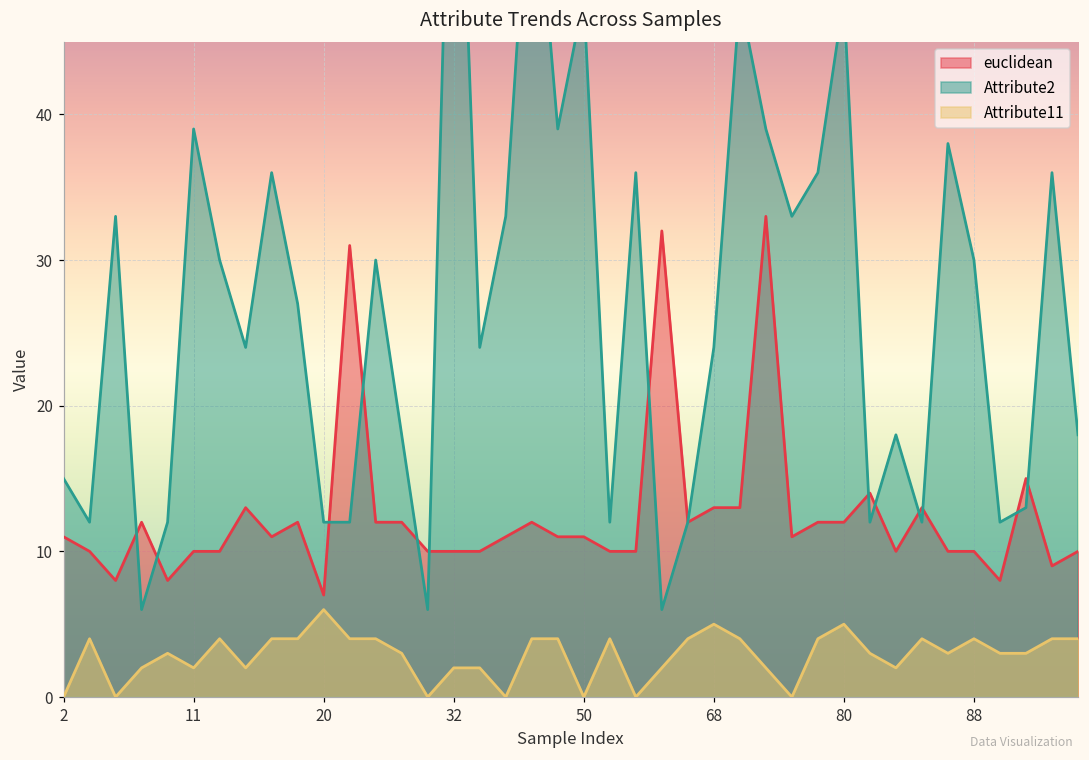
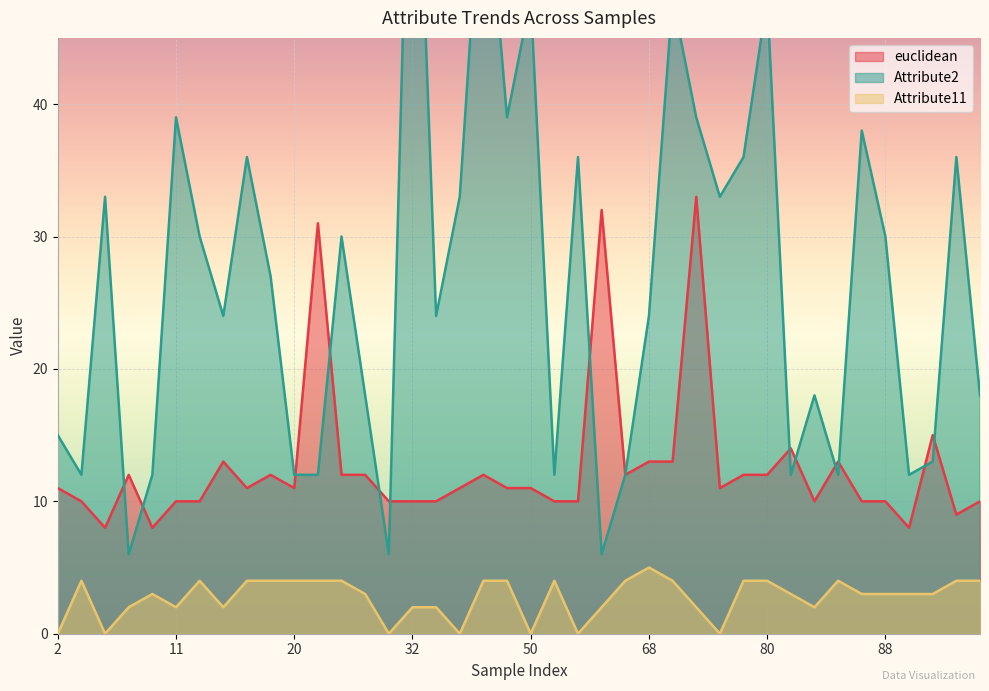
  {
    "euclidean": {
-     "20": 7,
+     "20": 11,
      "50": 11,
      "68": 13,
      "80": 12,
      "88": 10
    },
    "Attribute2": {
      "20": 12,
      "68": 24,
      "88": 30
    },
    "Attribute11": {
-     "20": 6,
+     "20": 4,
      "50": 0,
      "68": 5,
-     "80": 5,
-     "88": 4
+     "80": 4,
+     "88": 3
    }
  }
